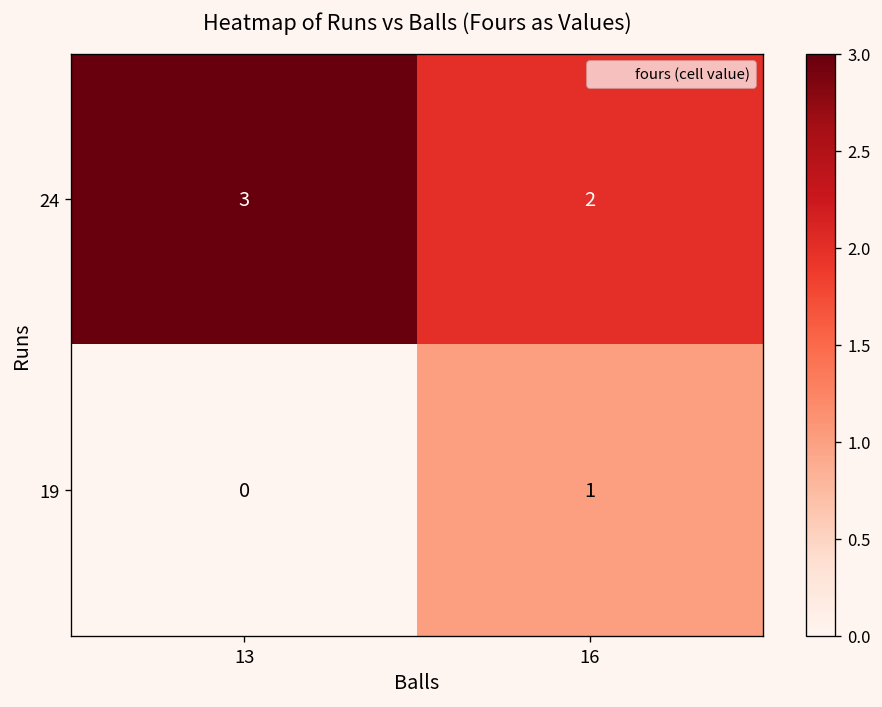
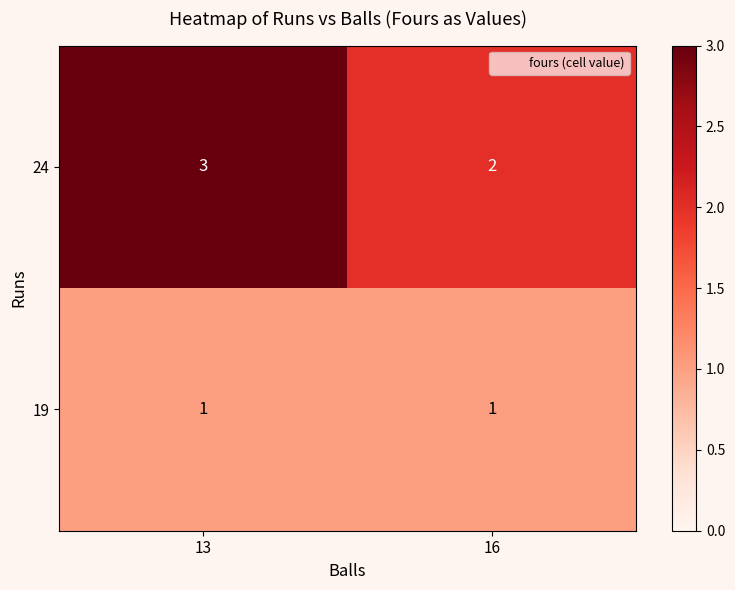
  {
    "24": {
      "13": 3,
      "16": 2
    },
    "19": {
-     "13": 0,
+     "13": 1,
      "16": 1
    }
  }
